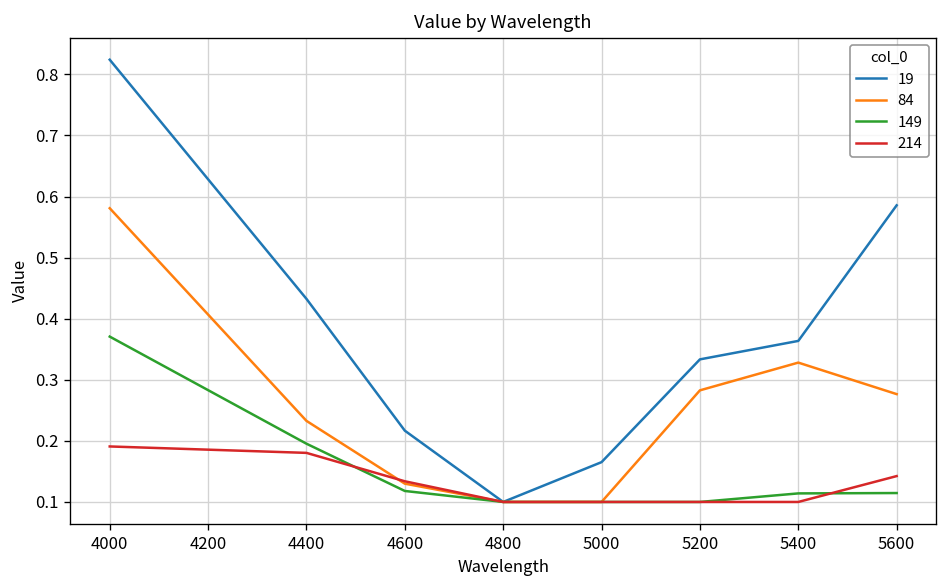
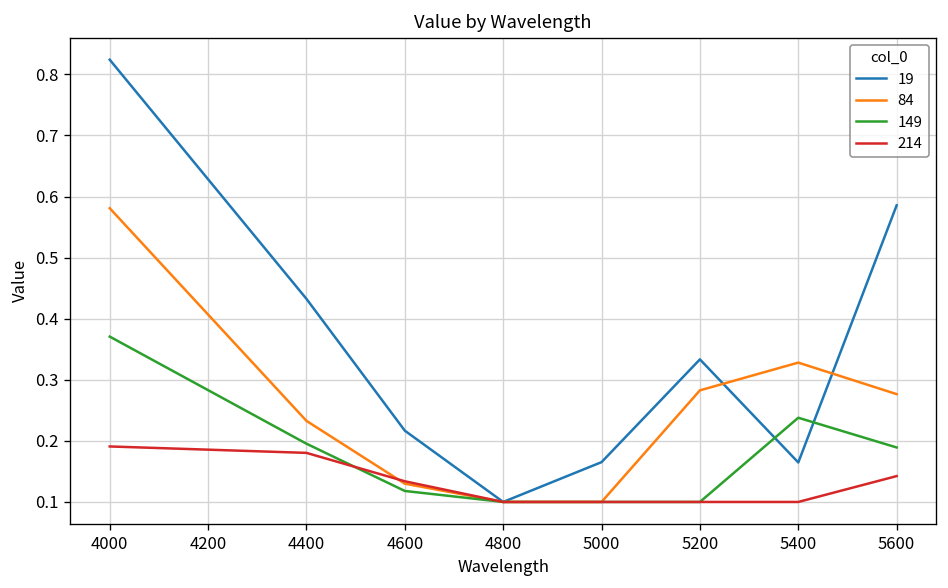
  {
    "19": {
      "4000": 0.82,
      "4400": 0.43,
      "4600": 0.22,
      "5000": 0.17,
      "5200": 0.33,
-     "5400": 0.36,
+     "5400": 0.16,
      "5600": 0.59
    },
    "84": {
      "4000": 0.58,
      "4400": 0.23,
      "5200": 0.28,
      "5400": 0.33,
      "5600": 0.28
    },
    "149": {
      "4000": 0.37,
      "4400": 0.20,
      "4600": 0.12,
-     "5400": 0.11,
-     "5600": 0.11
+     "5400": 0.24,
+     "5600": 0.19
    },
    "214": {
      "4000": 0.19,
      "4400": 0.18,
      "5400": 0.10,
      "5600": 0.14
    }
  }
